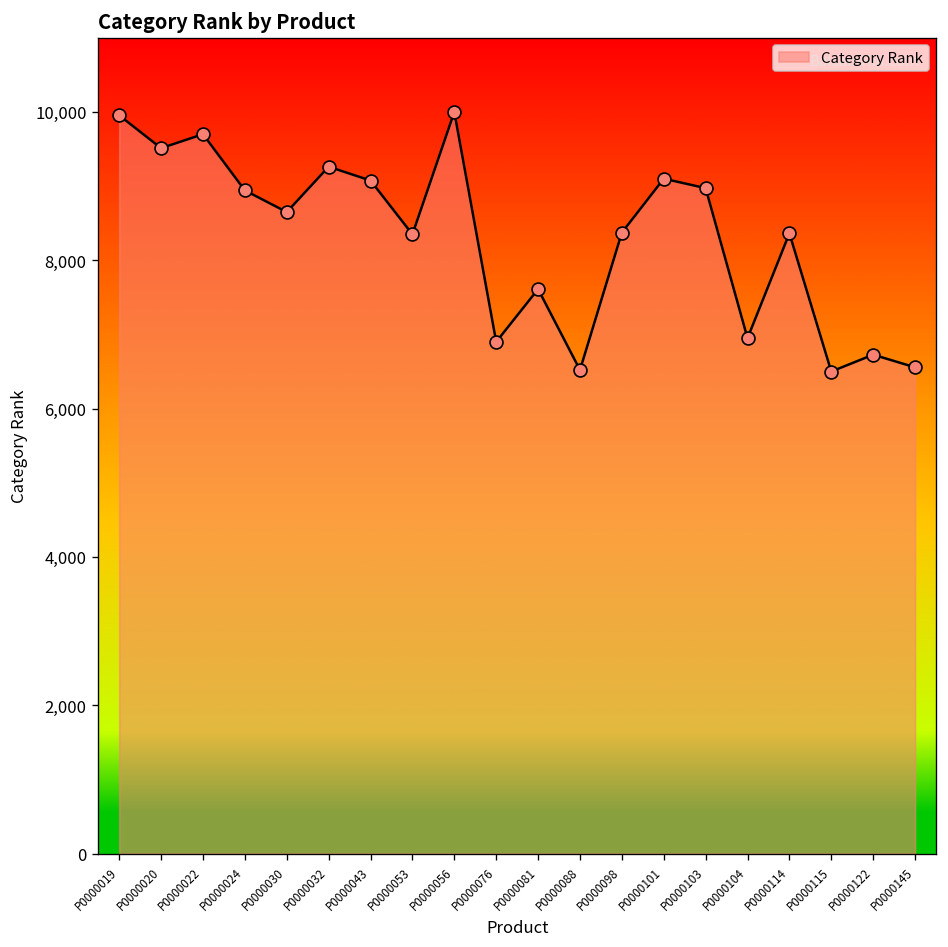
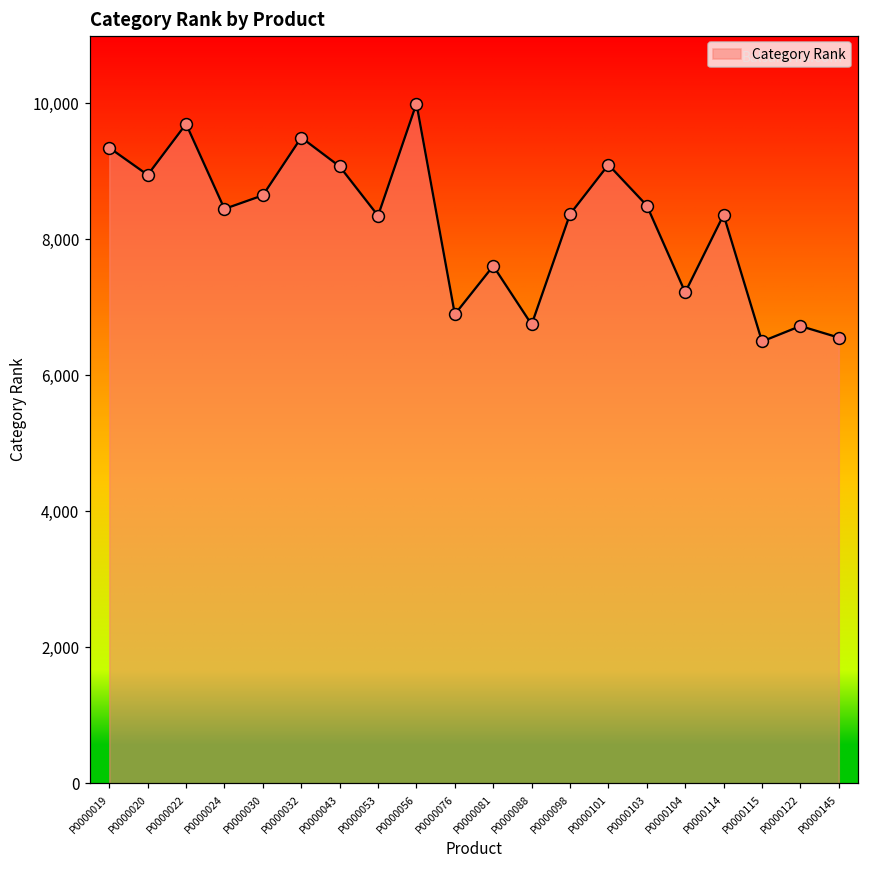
  {
-   "P0000019": "10,000",
-   "P0000020": "9,500",
+   "P0000019": "9,300",
+   "P0000020": "8,900",
    "P0000022": "9,700",
-   "P0000024": "8,900",
+   "P0000024": "8,400",
    "P0000030": "8,600",
-   "P0000032": "9,300",
+   "P0000032": "9,500",
    "P0000043": "9,100",
    "P0000053": "8,300",
    "P0000056": "10,000",
    "P0000076": "6,900",
    "P0000081": "7,600",
-   "P0000088": "6,500",
+   "P0000088": "6,700",
    "P0000098": "8,400",
    "P0000101": "9,100",
-   "P0000103": "9,000",
-   "P0000104": "6,900",
+   "P0000103": "8,500",
+   "P0000104": "7,200",
    "P0000114": "8,400",
    "P0000115": "6,500",
    "P0000122": "6,700",
    "P0000145": "6,600"
  }
